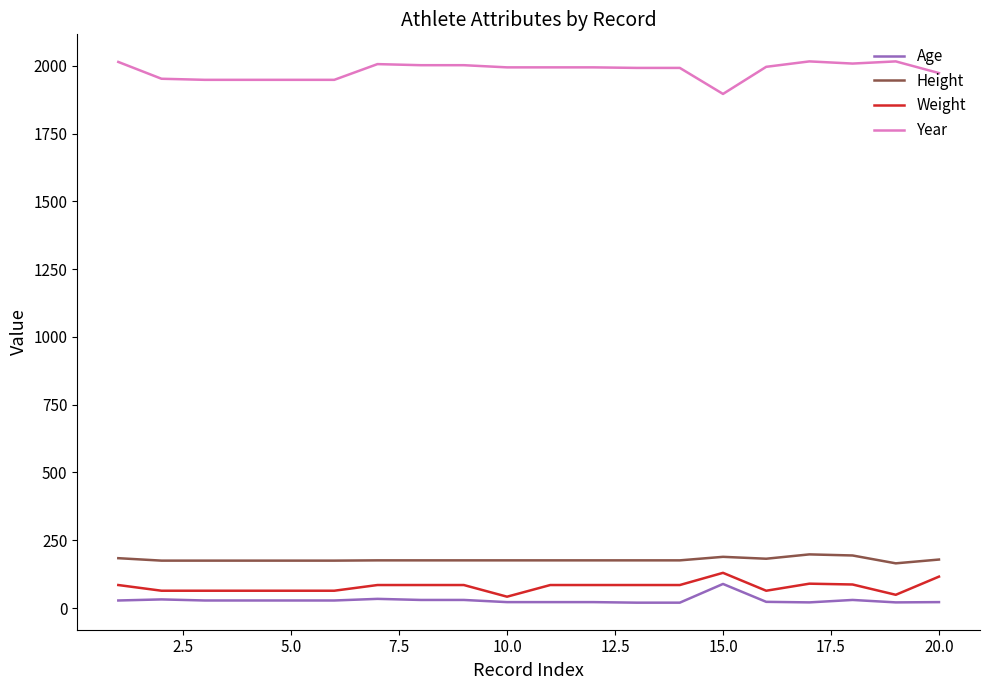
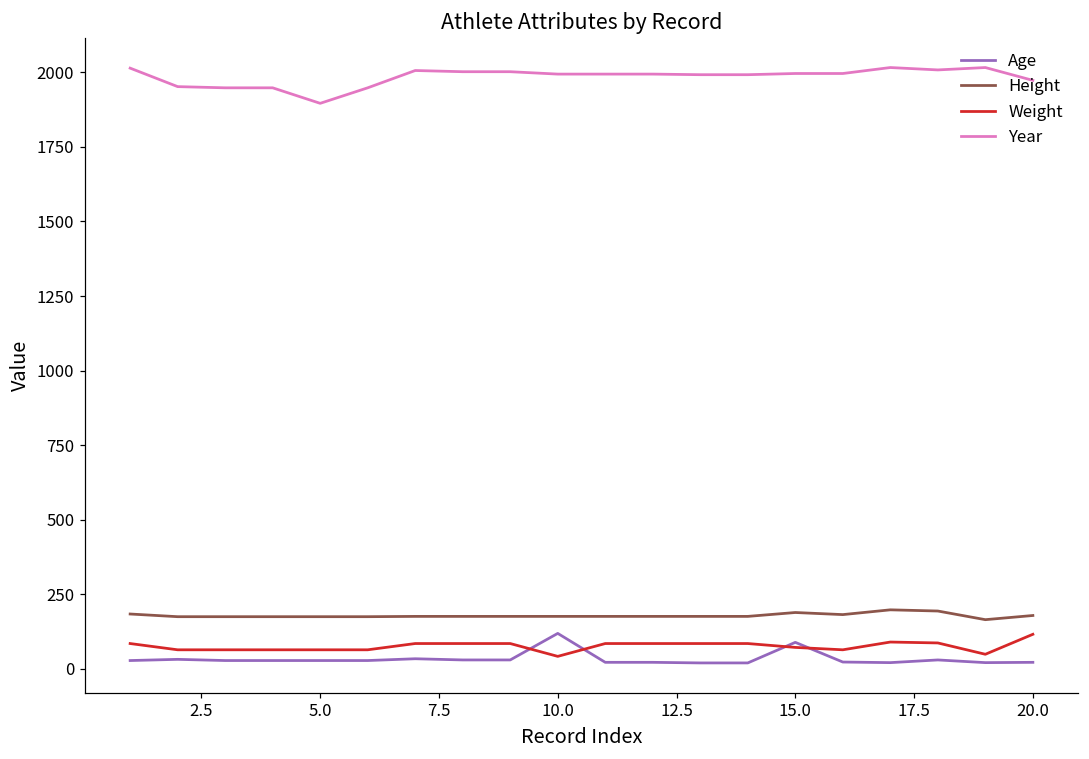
  {
    "Age": {
      "5.0": 30,
-     "10.0": 20,
+     "10.0": 120,
      "15.0": 90,
      "20.0": 20
    },
    "Height": {
      "5.0": 180,
      "10.0": 180,
      "15.0": 190,
      "20.0": 180
    },
    "Weight": {
      "5.0": 60,
      "10.0": 40,
-     "15.0": 130,
+     "15.0": 70,
      "20.0": 120
    },
    "Year": {
-     "5.0": 1950,
+     "5.0": 1900,
      "10.0": 1990,
-     "15.0": 1900,
+     "15.0": 2000,
      "20.0": 1970
    }
  }
